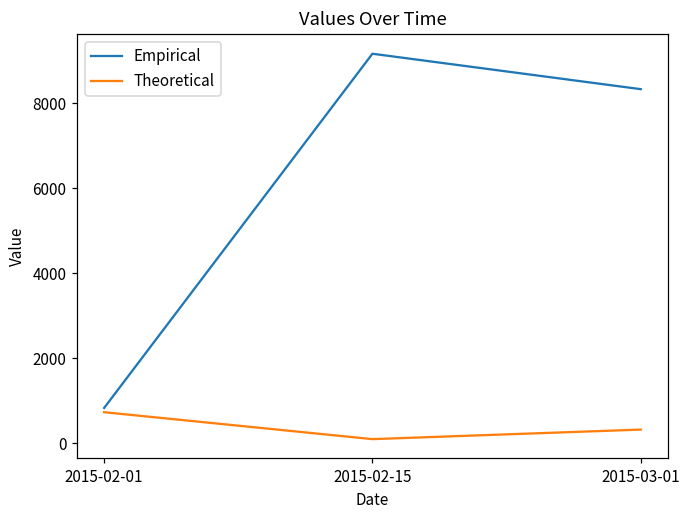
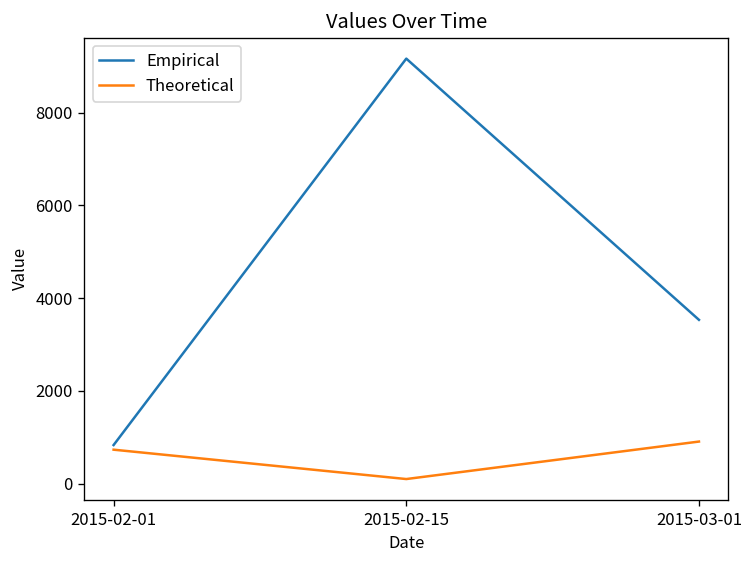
  {
    "Empirical": {
      "2015-02-01": 800,
      "2015-02-15": 9200,
-     "2015-03-01": 8300
+     "2015-03-01": 3500
    },
    "Theoretical": {
      "2015-02-01": 700,
      "2015-02-15": 100,
-     "2015-03-01": 300
+     "2015-03-01": 900
    }
  }
